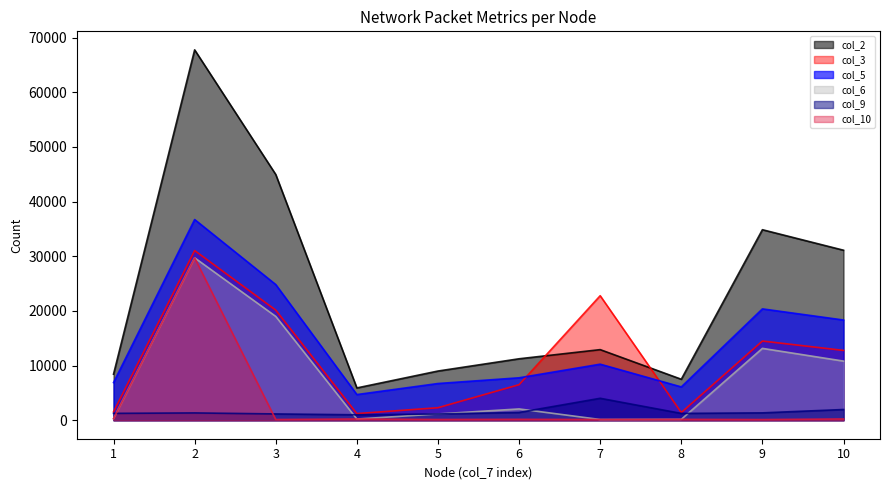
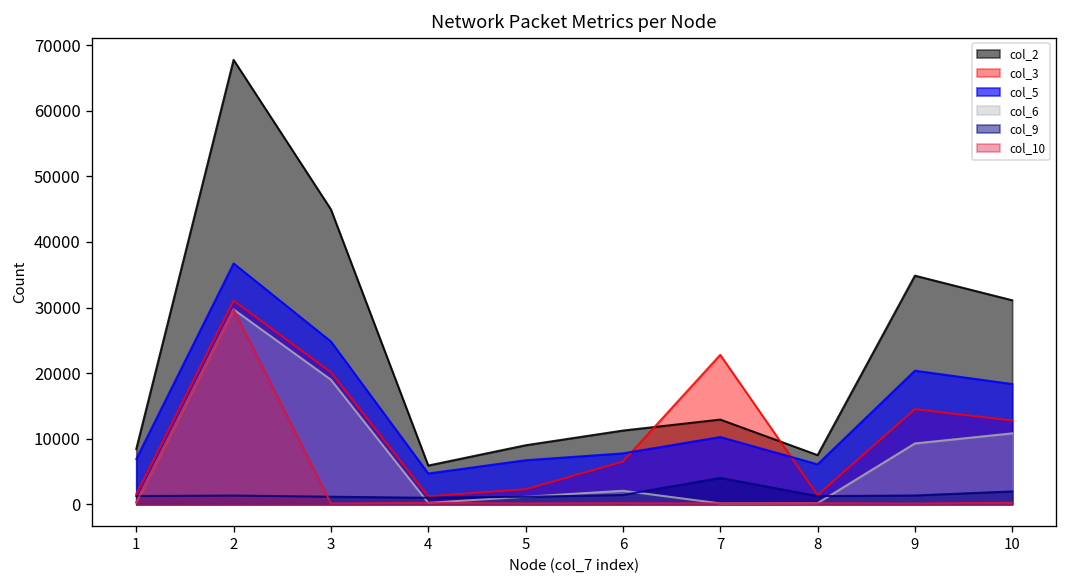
  {
    "col_2": {
      "1": 8000,
      "2": 68000,
      "3": 45000,
      "4": 6000,
      "5": 9000,
      "6": 11000,
      "7": 13000,
      "8": 7000,
      "9": 35000,
      "10": 31000
    },
    "col_3": {
      "2": 31000,
      "3": 20000,
      "5": 2000,
      "6": 7000,
      "7": 23000,
      "9": 14000,
      "10": 13000
    },
    "col_5": {
      "1": 7000,
      "2": 37000,
      "3": 25000,
      "4": 5000,
      "5": 7000,
      "6": 8000,
      "7": 10000,
      "8": 6000,
      "9": 20000,
      "10": 18000
    },
    "col_6": {
      "3": 19000,
      "6": 2000,
-     "9": 13000,
+     "9": 9000,
      "10": 11000
    },
    "col_9": {
      "2": 1000,
      "3": 1000,
      "6": 1000,
      "7": 4000,
      "9": 1000,
      "10": 2000
    },
    "col_10": {
      "3": 0,
      "5": 0,
      "6": 0,
      "9": 0,
      "10": 0
    }
  }
